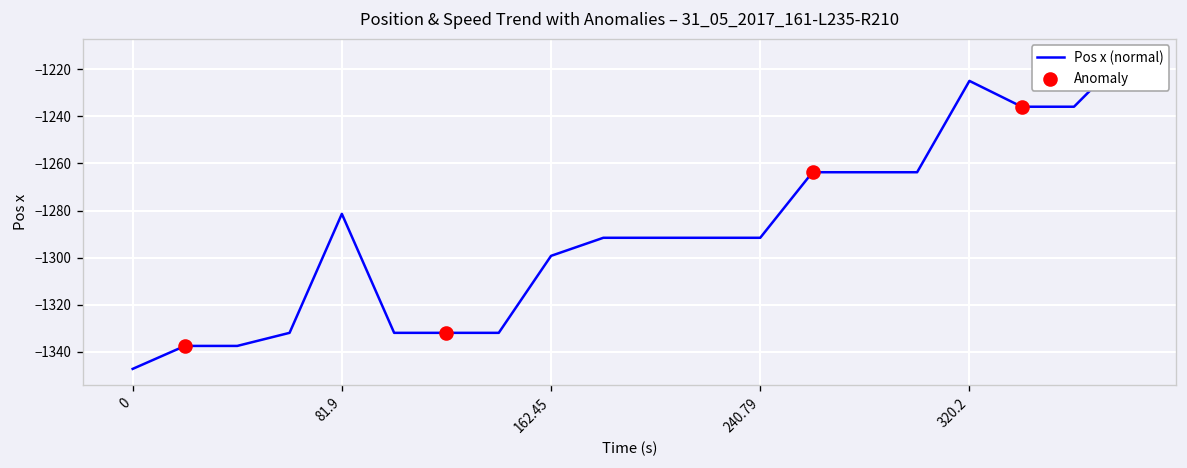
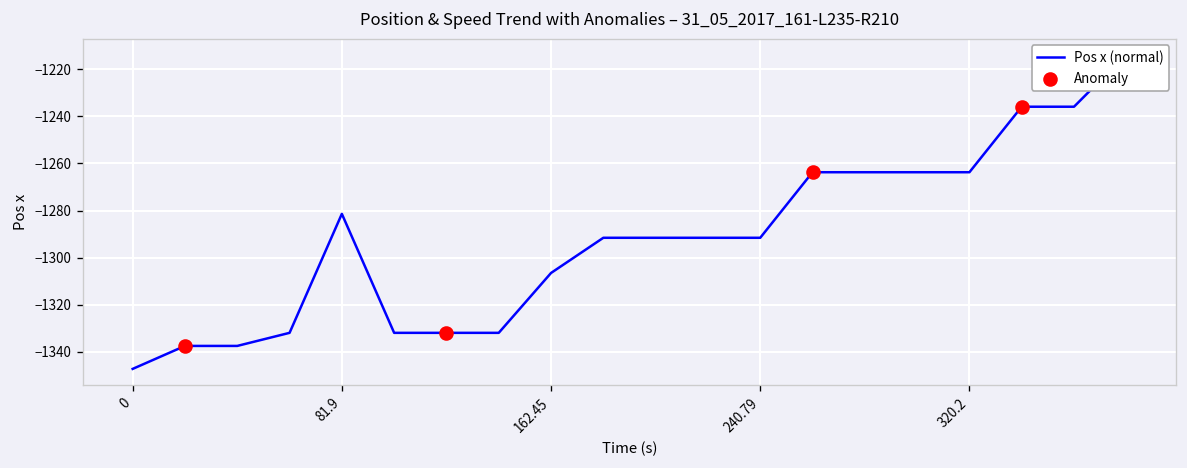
  {
    "Pos x (normal)": {
      "0": -1347,
      "81.9": -1281,
-     "162.45": -1299,
+     "162.45": -1306,
      "240.79": -1292,
-     "320.2": -1225
+     "320.2": -1264
    }
  }
